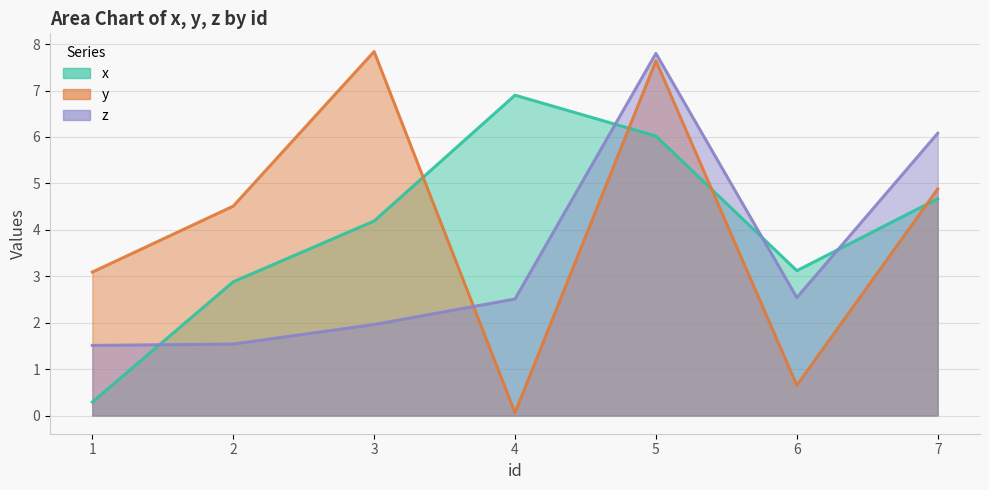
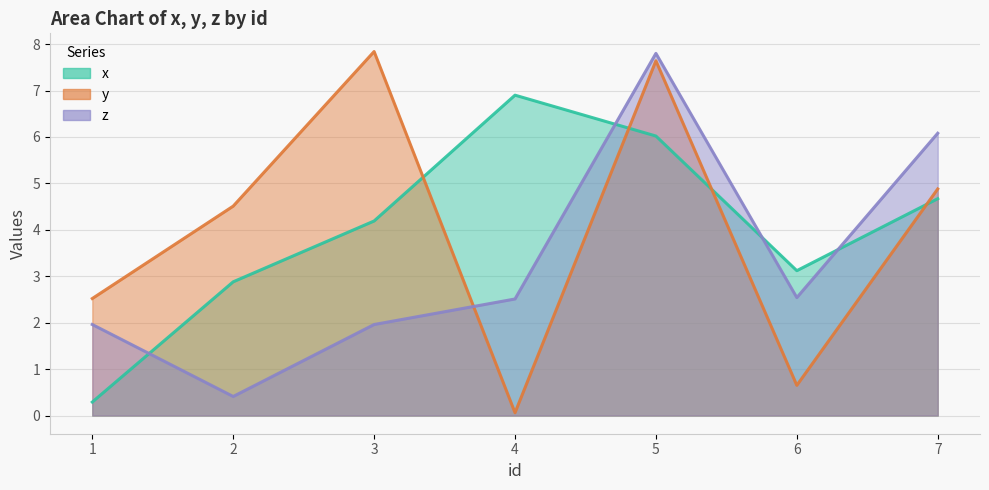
  {
    "x": {
      "1": 0.3,
      "2": 2.9,
      "3": 4.2,
      "4": 6.9,
      "5": 6.0,
      "6": 3.1,
      "7": 4.7
    },
    "y": {
-     "1": 3.1,
+     "1": 2.5,
      "2": 4.5,
      "3": 7.8,
      "4": 0.1,
      "5": 7.6,
      "6": 0.7,
      "7": 4.9
    },
    "z": {
-     "1": 1.5,
-     "2": 1.5,
+     "1": 2.0,
+     "2": 0.4,
      "3": 2.0,
      "4": 2.5,
      "5": 7.8,
      "6": 2.5,
      "7": 6.1
    }
  }
